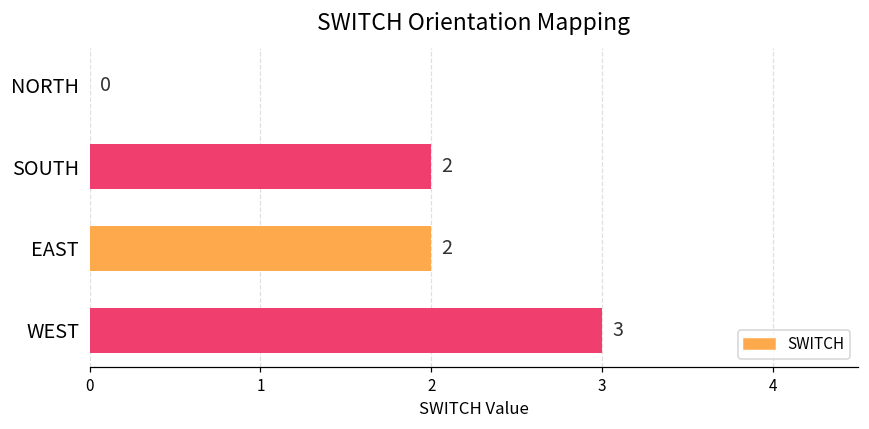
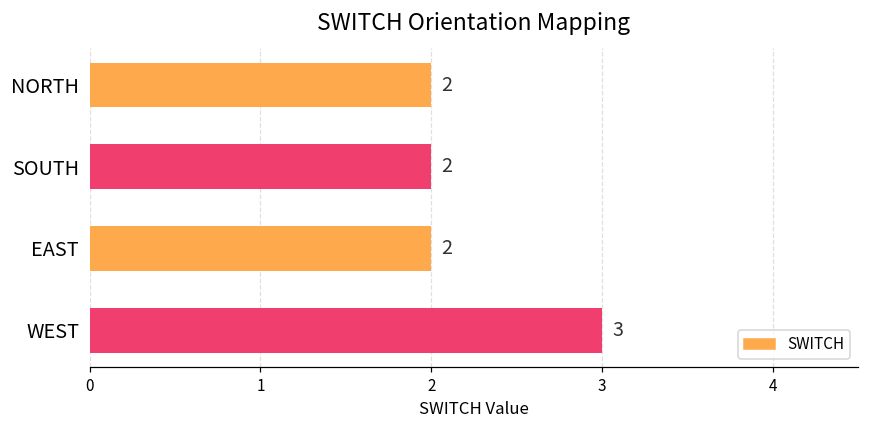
  {
-   "NORTH": 0,
+   "NORTH": 2,
    "SOUTH": 2,
    "EAST": 2,
    "WEST": 3
  }
